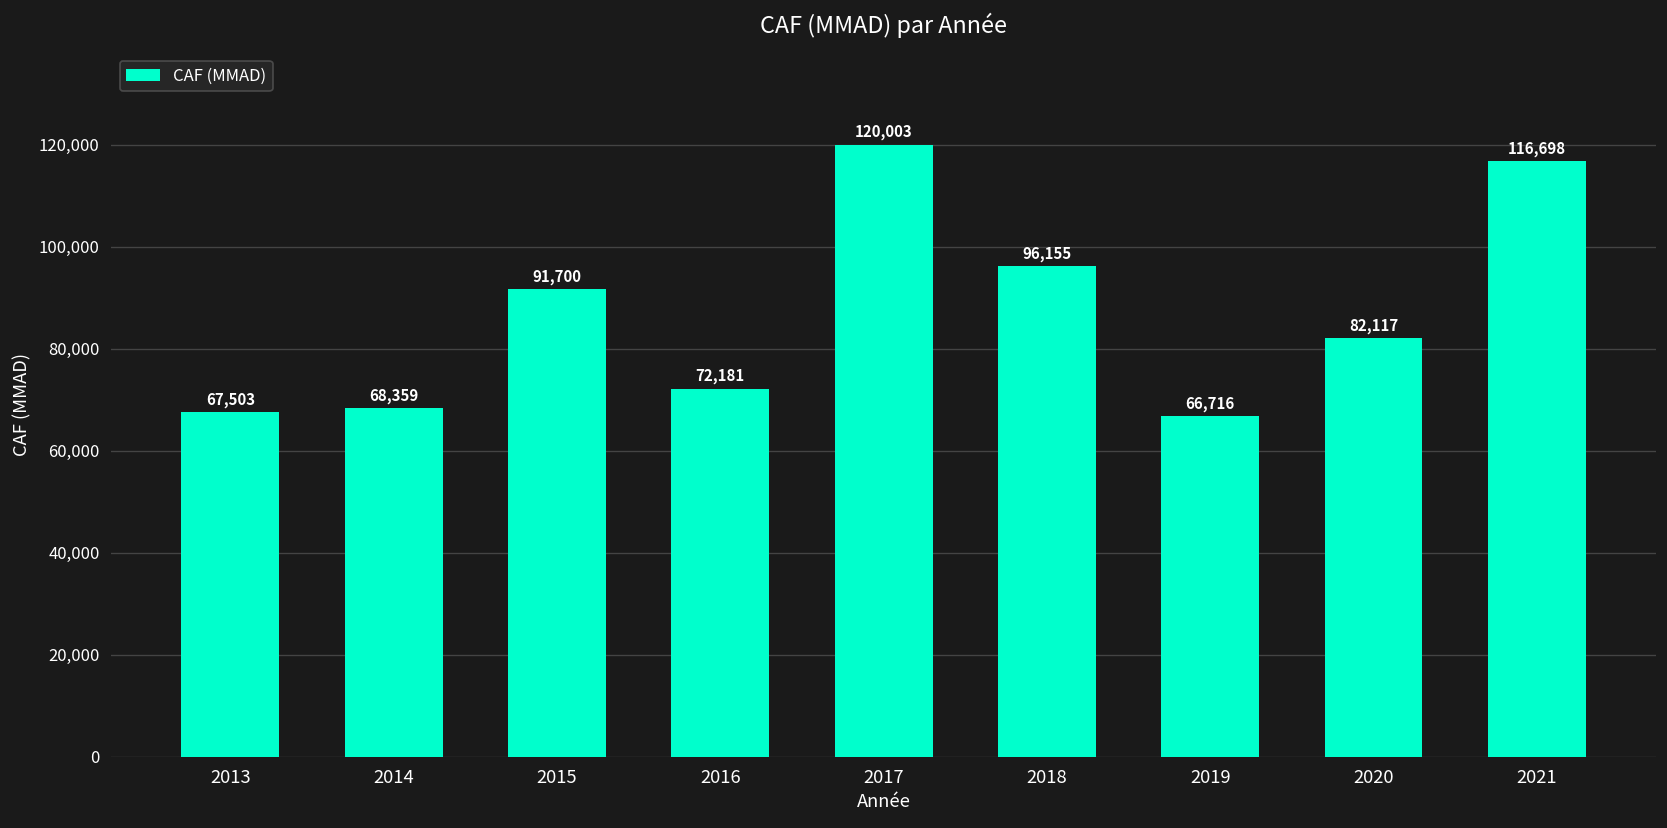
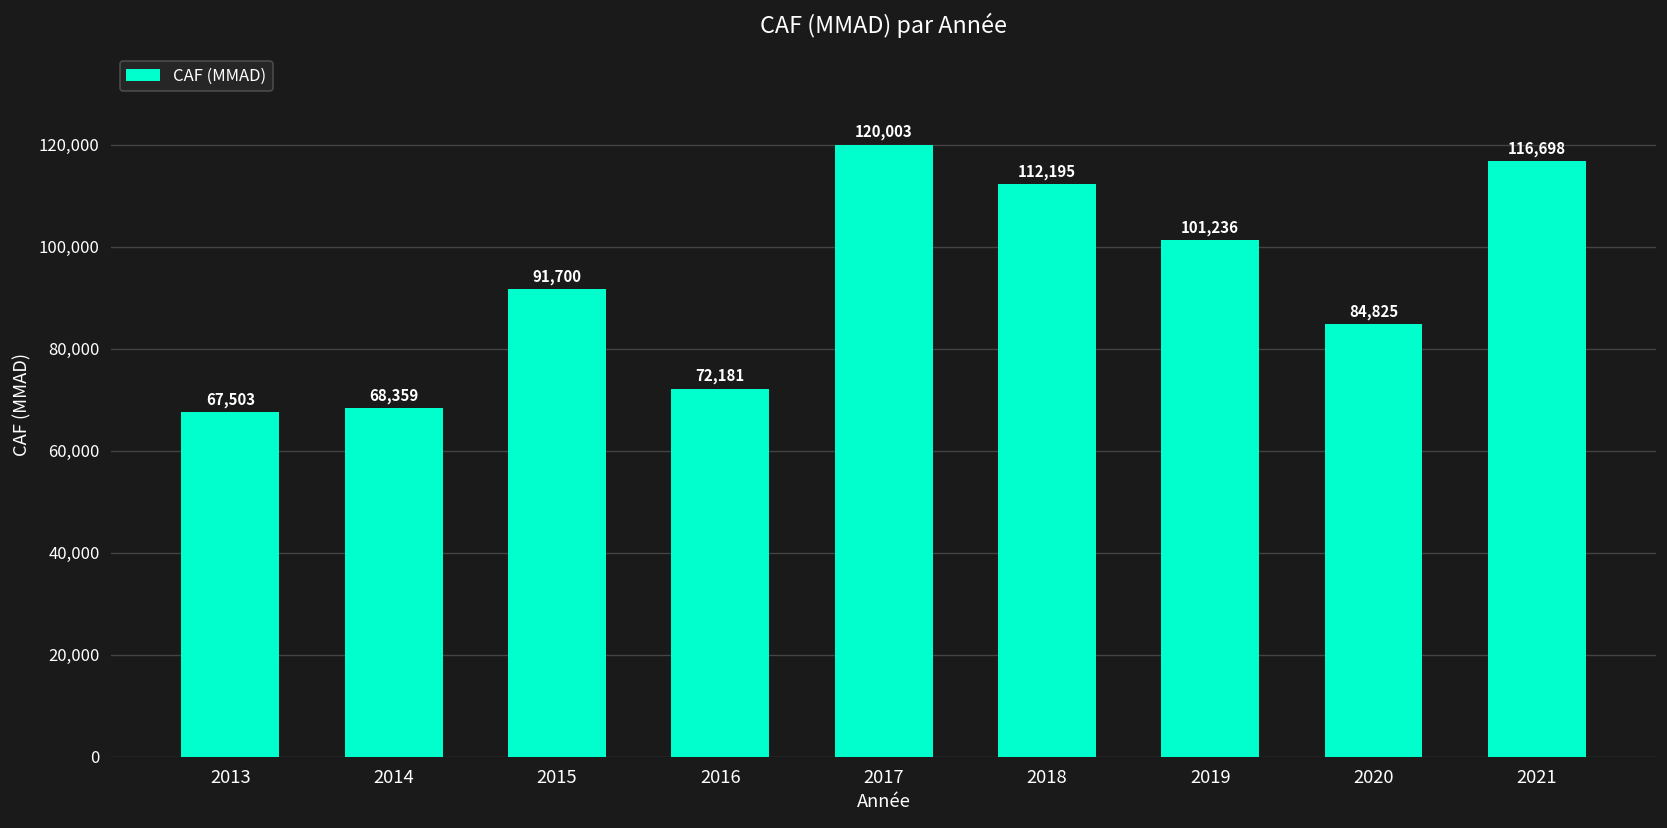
  {
    "2013": "67,503",
    "2014": "68,359",
    "2015": "91,700",
    "2016": "72,181",
    "2017": "120,003",
-   "2018": "96,155",
-   "2019": "66,716",
-   "2020": "82,117",
+   "2018": "112,195",
+   "2019": "101,236",
+   "2020": "84,825",
    "2021": "116,698"
  }
